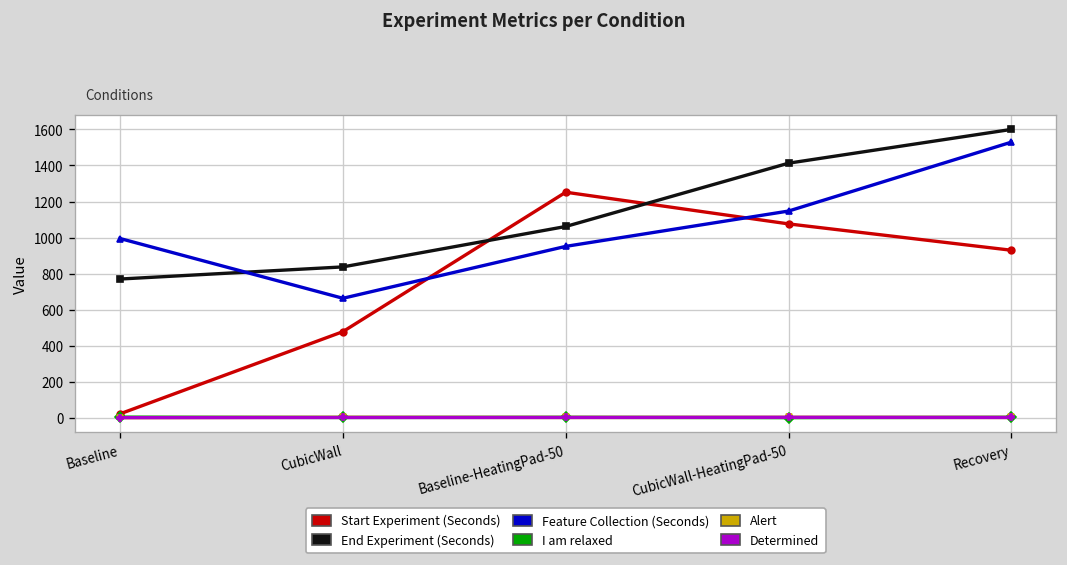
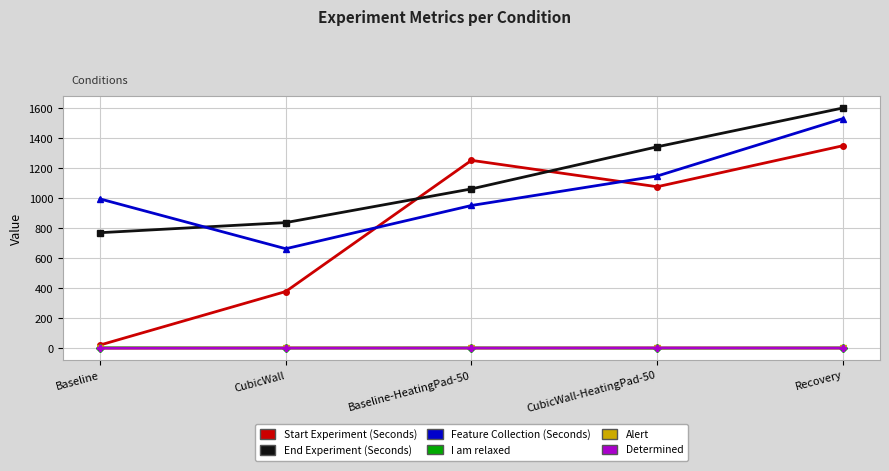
  {
    "Start Experiment (Seconds)": {
      "Baseline": 20,
-     "CubicWall": 480,
+     "CubicWall": 380,
      "Baseline-HeatingPad-50": 1250,
      "CubicWall-HeatingPad-50": 1080,
-     "Recovery": 930
+     "Recovery": 1350
    },
    "End Experiment (Seconds)": {
      "Baseline": 770,
      "CubicWall": 840,
      "Baseline-HeatingPad-50": 1060,
-     "CubicWall-HeatingPad-50": 1410,
+     "CubicWall-HeatingPad-50": 1340,
      "Recovery": 1600
    },
    "Feature Collection (Seconds)": {
      "Baseline": 990,
      "CubicWall": 660,
      "Baseline-HeatingPad-50": 950,
      "CubicWall-HeatingPad-50": 1150,
      "Recovery": 1530
    }
  }
